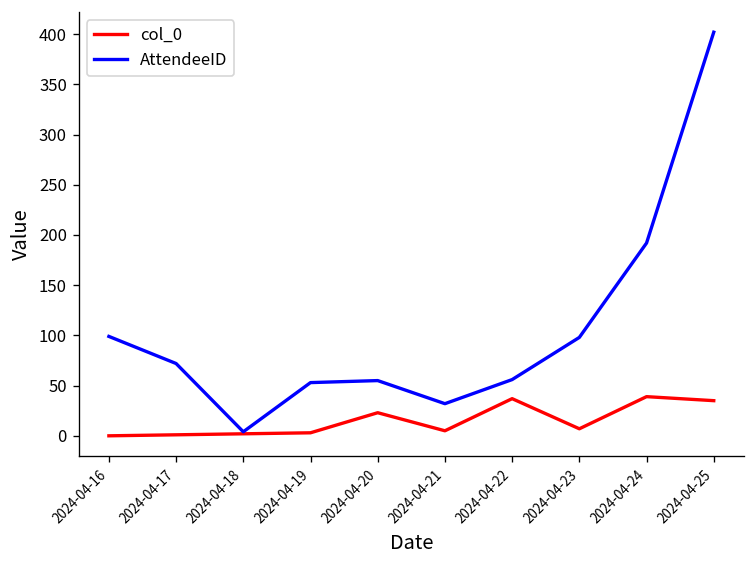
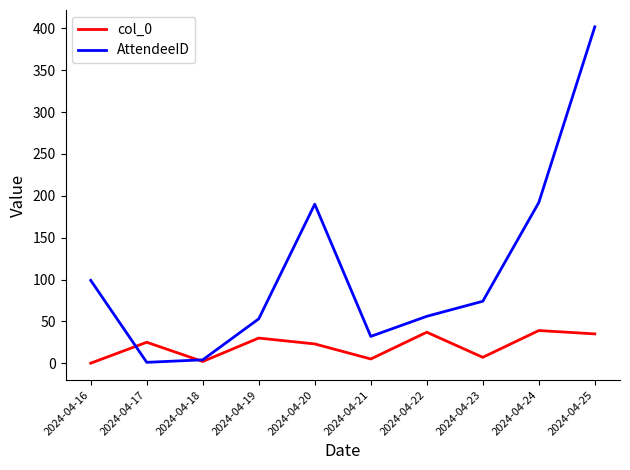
  {
    "col_0": {
      "2024-04-16": 0,
-     "2024-04-17": 0,
-     "2024-04-19": 0,
+     "2024-04-17": 30,
+     "2024-04-19": 30,
      "2024-04-20": 20,
      "2024-04-21": 10,
      "2024-04-22": 40,
      "2024-04-23": 10,
      "2024-04-24": 40,
      "2024-04-25": 40
    },
    "AttendeeID": {
      "2024-04-16": 100,
-     "2024-04-17": 70,
+     "2024-04-17": 0,
      "2024-04-19": 50,
-     "2024-04-20": 60,
+     "2024-04-20": 190,
      "2024-04-21": 30,
      "2024-04-22": 60,
-     "2024-04-23": 100,
+     "2024-04-23": 70,
      "2024-04-24": 190,
      "2024-04-25": 400
    }
  }
